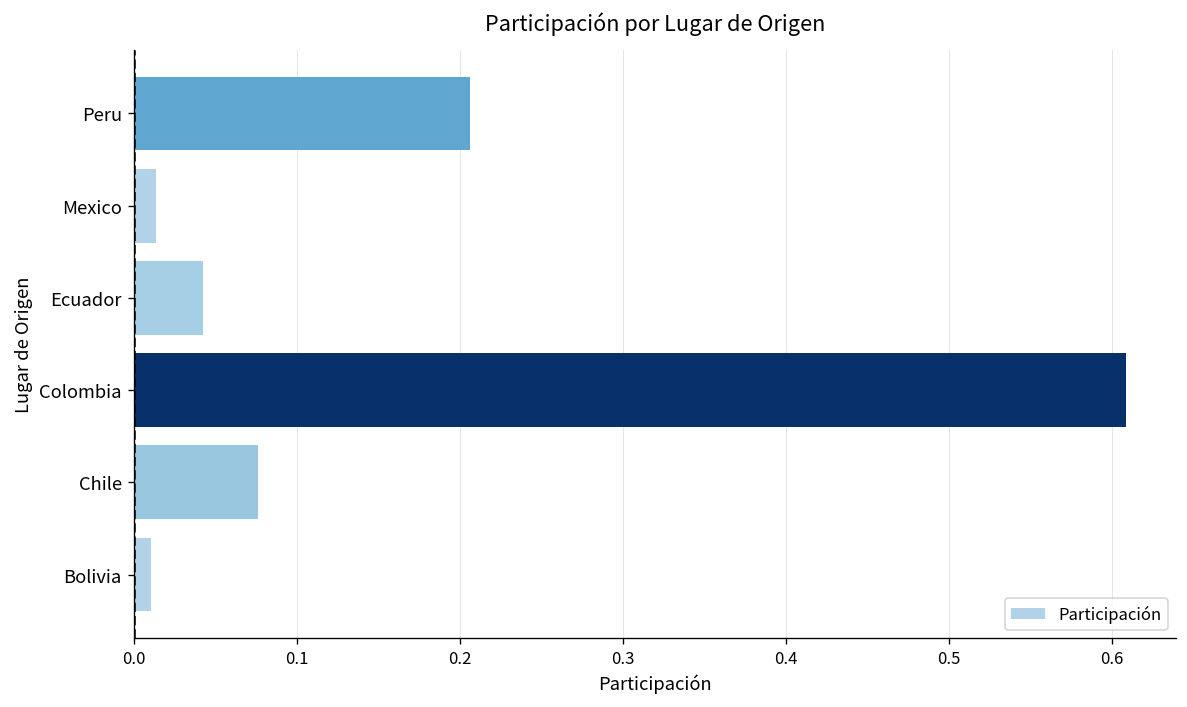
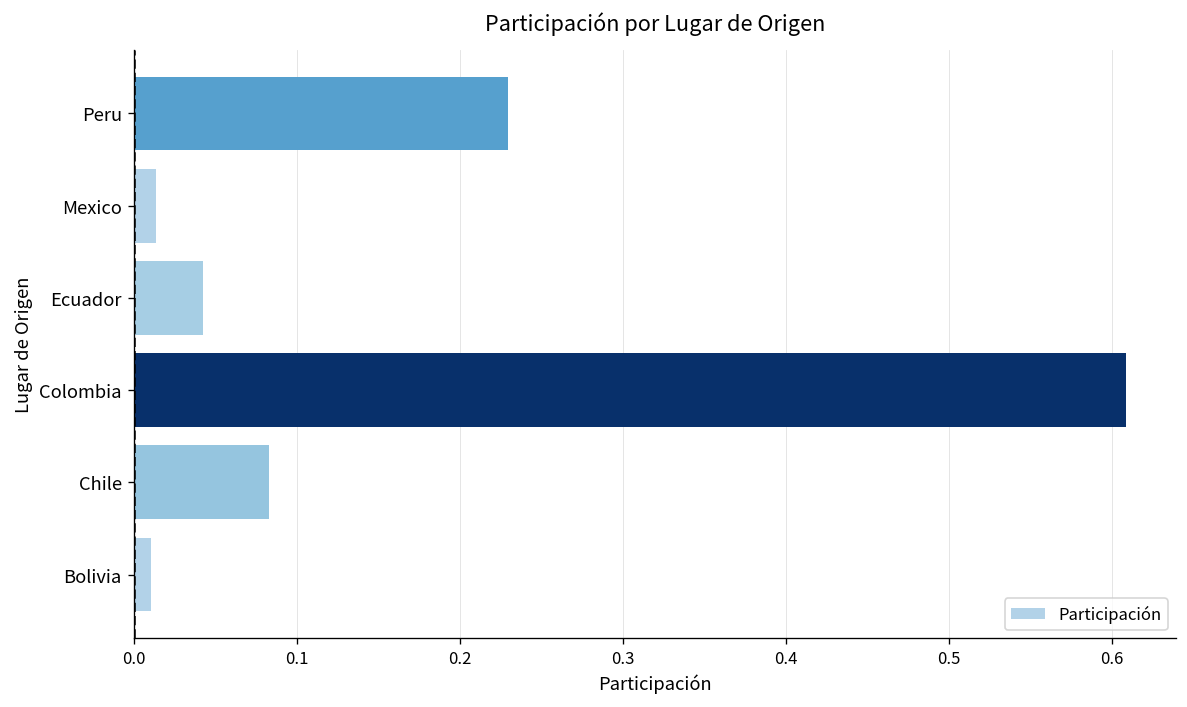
  {
-   "Peru": 0.207,
+   "Peru": 0.230,
    "Mexico": 0.014,
    "Ecuador": 0.043,
    "Colombia": 0.609,
-   "Chile": 0.076,
+   "Chile": 0.083,
    "Bolivia": 0.011
  }
